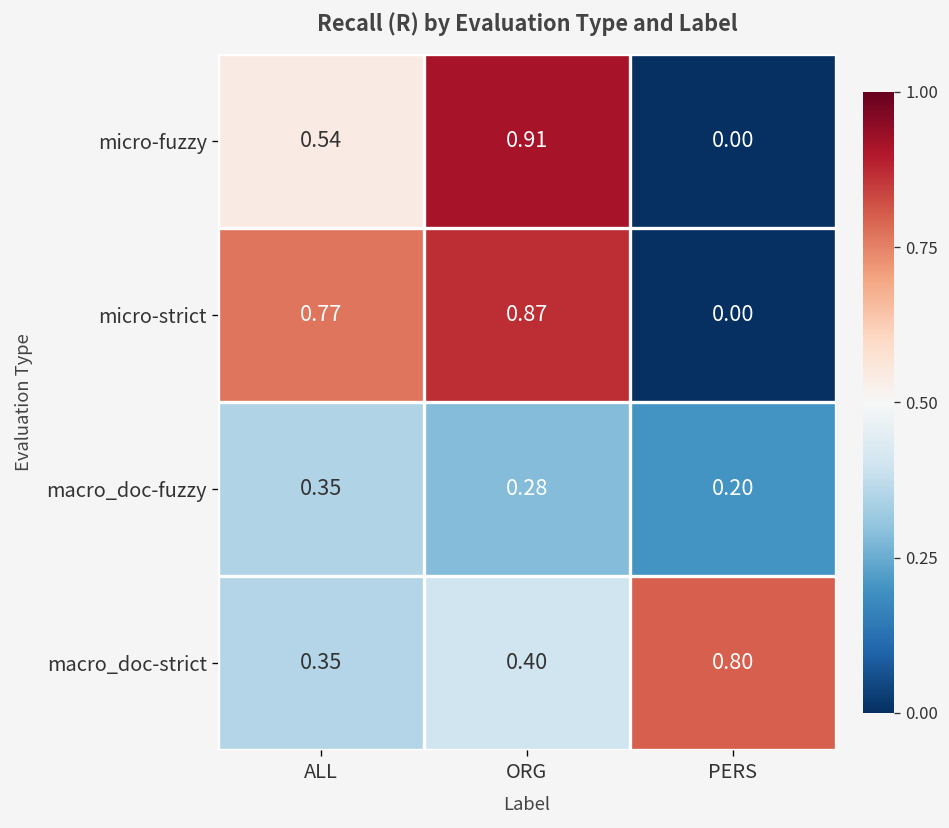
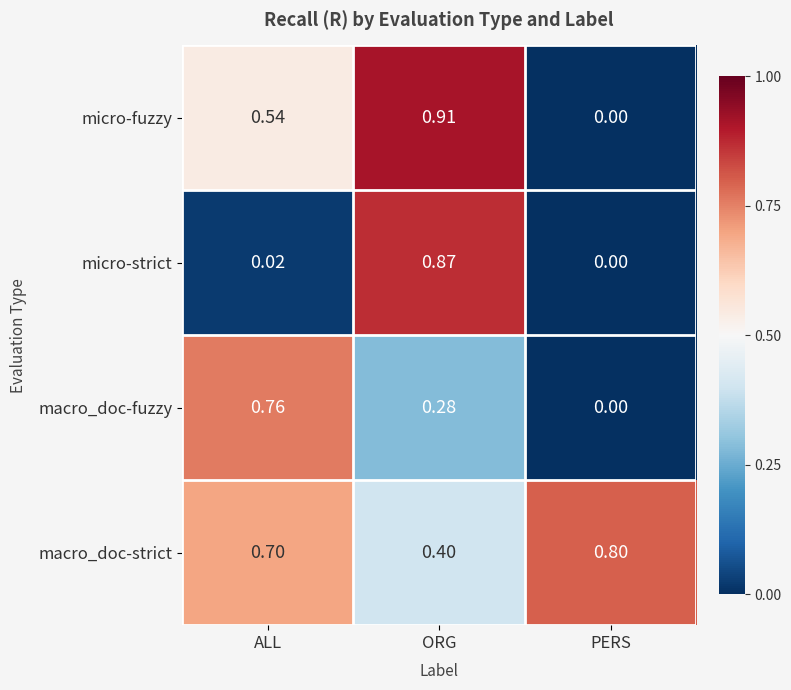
  {
    "micro-fuzzy": {
      "ALL": 0.54,
      "ORG": 0.91,
      "PERS": 0.00
    },
    "micro-strict": {
-     "ALL": 0.77,
+     "ALL": 0.02,
      "ORG": 0.87,
      "PERS": 0.00
    },
    "macro_doc-fuzzy": {
-     "ALL": 0.35,
+     "ALL": 0.76,
      "ORG": 0.28,
-     "PERS": 0.20
+     "PERS": 0.00
    },
    "macro_doc-strict": {
-     "ALL": 0.35,
+     "ALL": 0.70,
      "ORG": 0.40,
      "PERS": 0.80
    }
  }
